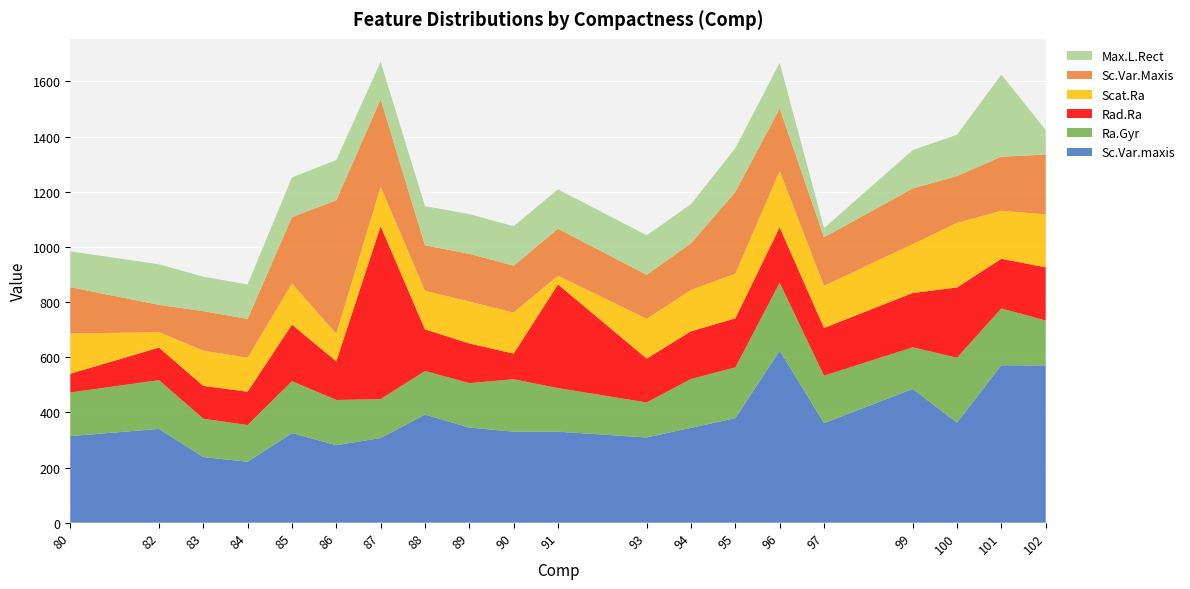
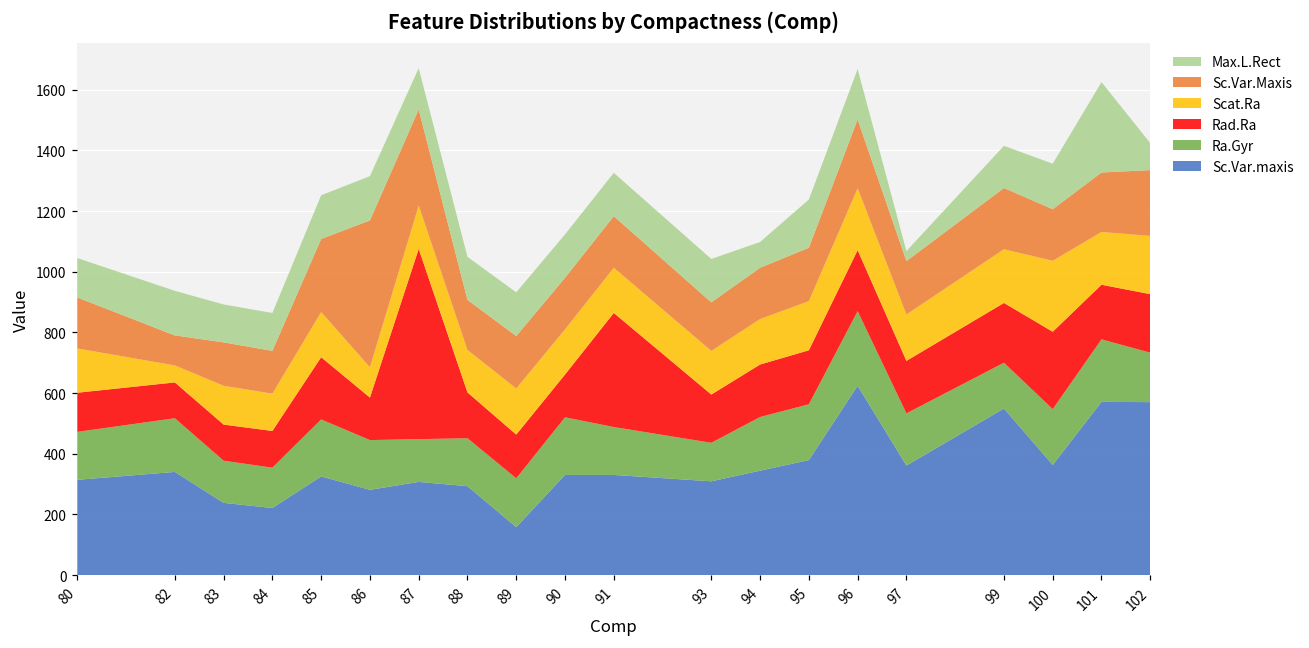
  {
    "Sc.Var.maxis": {
      "80": 310,
      "82": 340,
      "83": 240,
      "84": 220,
      "85": 330,
      "86": 280,
      "87": 310,
-     "88": 390,
-     "89": 350,
+     "88": 290,
+     "89": 160,
      "90": 330,
      "91": 330,
      "93": 310,
      "94": 340,
      "95": 380,
      "96": 620,
      "97": 360,
-     "99": 490,
+     "99": 550,
      "100": 360,
      "101": 570,
      "102": 570
    },
    "Ra.Gyr": {
      "80": 160,
      "82": 180,
      "83": 140,
      "84": 130,
      "85": 190,
      "86": 160,
      "87": 140,
      "88": 160,
      "89": 160,
      "90": 190,
      "91": 160,
      "93": 130,
      "94": 180,
      "95": 180,
      "96": 250,
      "97": 170,
      "99": 150,
-     "100": 240,
+     "100": 180,
      "101": 210,
      "102": 160
    },
    "Rad.Ra": {
-     "80": 70,
+     "80": 130,
      "82": 120,
      "83": 120,
      "84": 120,
      "85": 210,
      "86": 140,
      "87": 630,
      "88": 150,
      "89": 140,
-     "90": 90,
+     "90": 140,
      "91": 380,
      "93": 160,
      "94": 170,
      "95": 180,
      "96": 200,
      "97": 170,
      "99": 200,
      "100": 260,
      "101": 180,
      "102": 190
    },
    "Scat.Ra": {
      "80": 150,
      "82": 60,
      "83": 130,
      "84": 120,
      "85": 150,
      "86": 100,
      "87": 140,
      "88": 140,
      "89": 150,
      "90": 150,
-     "91": 30,
+     "91": 150,
      "93": 140,
      "94": 150,
      "95": 160,
      "96": 200,
      "97": 150,
      "99": 180,
      "100": 230,
      "101": 170,
      "102": 190
    },
    "Sc.Var.Maxis": {
      "80": 170,
      "82": 100,
      "83": 140,
      "84": 140,
      "85": 240,
      "86": 480,
      "87": 320,
      "88": 170,
      "89": 170,
      "90": 170,
      "91": 170,
      "93": 160,
      "94": 170,
-     "95": 300,
+     "95": 180,
      "96": 230,
      "97": 180,
      "99": 200,
      "100": 170,
      "101": 200,
      "102": 220
    },
    "Max.L.Rect": {
      "80": 130,
      "82": 150,
      "83": 130,
      "84": 130,
      "85": 140,
      "86": 150,
      "87": 140,
      "88": 140,
      "89": 140,
      "90": 140,
      "91": 140,
      "93": 140,
-     "94": 140,
+     "94": 90,
      "95": 160,
      "96": 170,
      "97": 30,
      "99": 140,
      "100": 150,
      "101": 300,
      "102": 90
    }
  }
